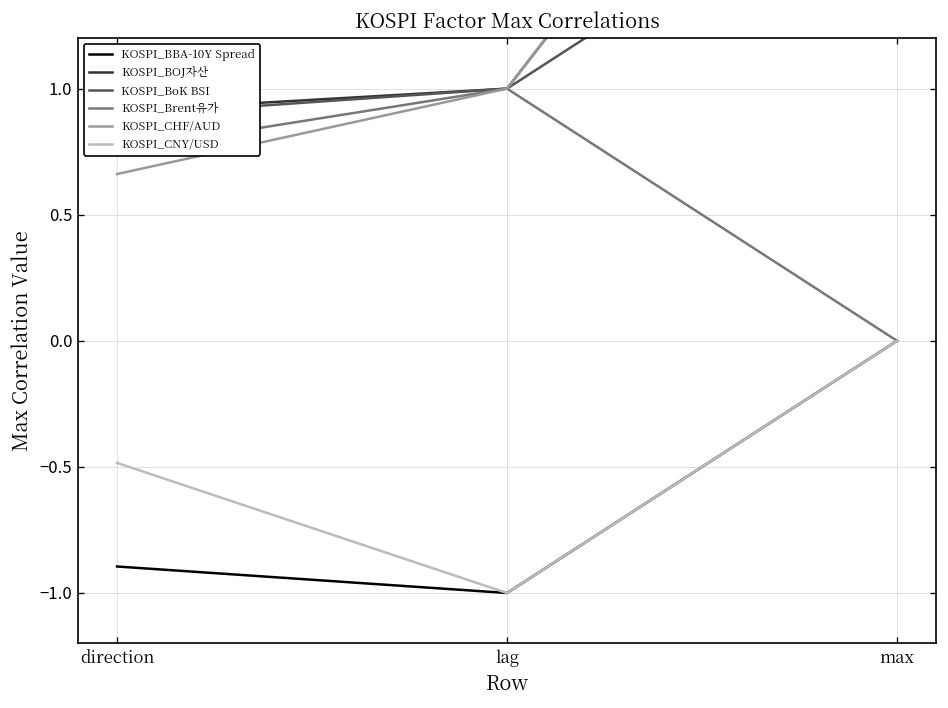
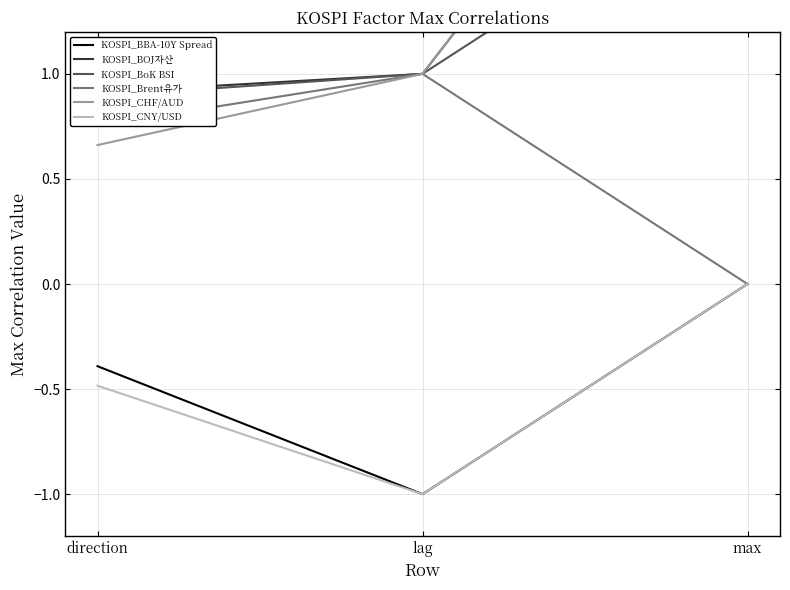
  {
    "KOSPI_BBA-10Y Spread": {
-     "direction": -0.89
+     "direction": -0.39
    }
  }
